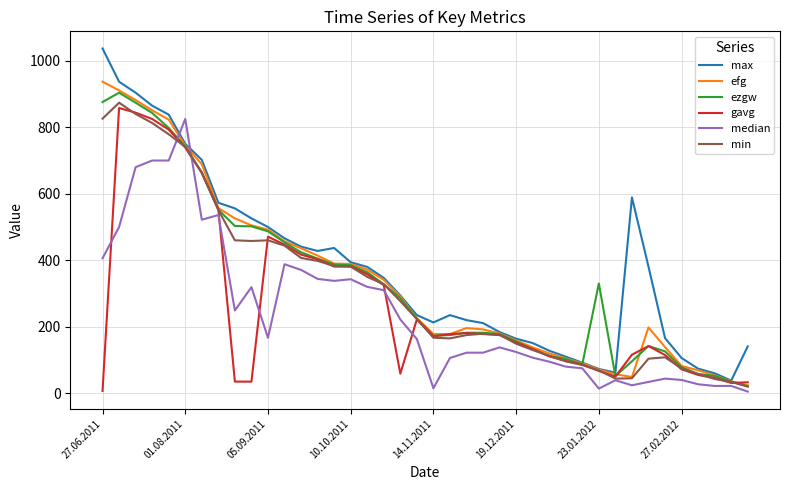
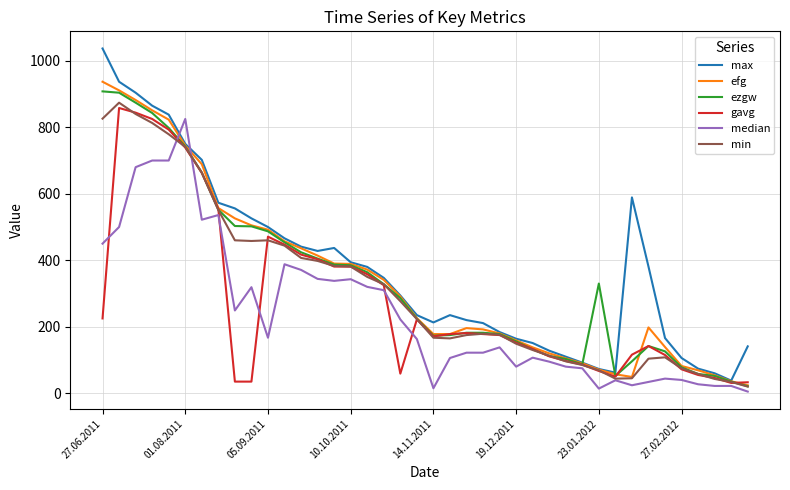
  {
    "max": {
      "27.06.2011": 1040,
      "05.09.2011": 500,
      "14.11.2011": 210,
      "27.02.2012": 110
    },
    "efg": {
      "27.06.2011": 940
    },
    "ezgw": {
-     "27.06.2011": 880,
+     "27.06.2011": 910,
      "23.01.2012": 330
    },
    "gavg": {
-     "27.06.2011": 10,
+     "27.06.2011": 230,
      "05.09.2011": 470
    },
    "median": {
-     "27.06.2011": 410,
+     "27.06.2011": 450,
      "01.08.2011": 830,
      "05.09.2011": 170,
      "10.10.2011": 340,
      "14.11.2011": 20,
-     "19.12.2011": 120,
+     "19.12.2011": 80,
      "23.01.2012": 10,
      "27.02.2012": 40
    },
    "min": {
      "27.06.2011": 830,
      "05.09.2011": 460
    }
  }
